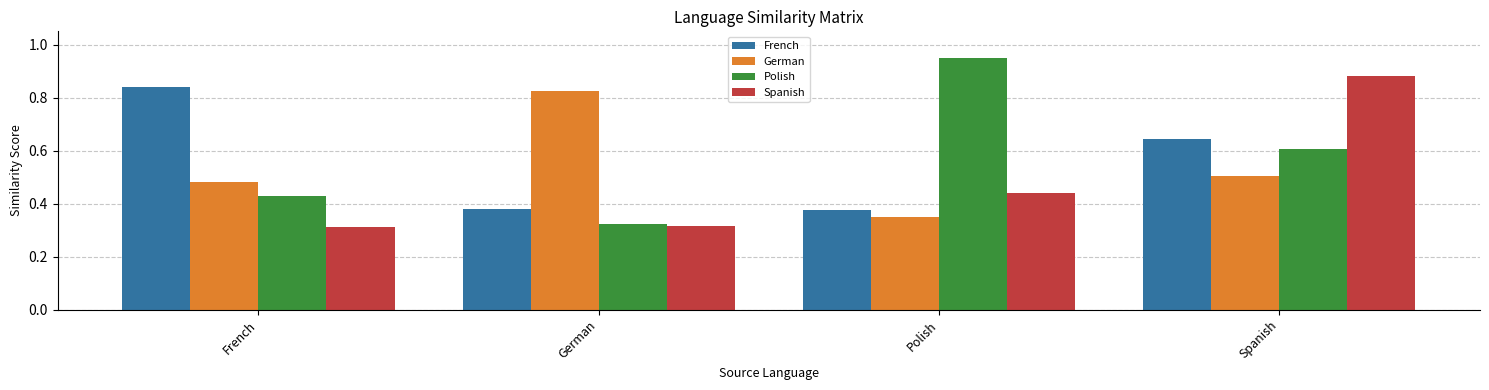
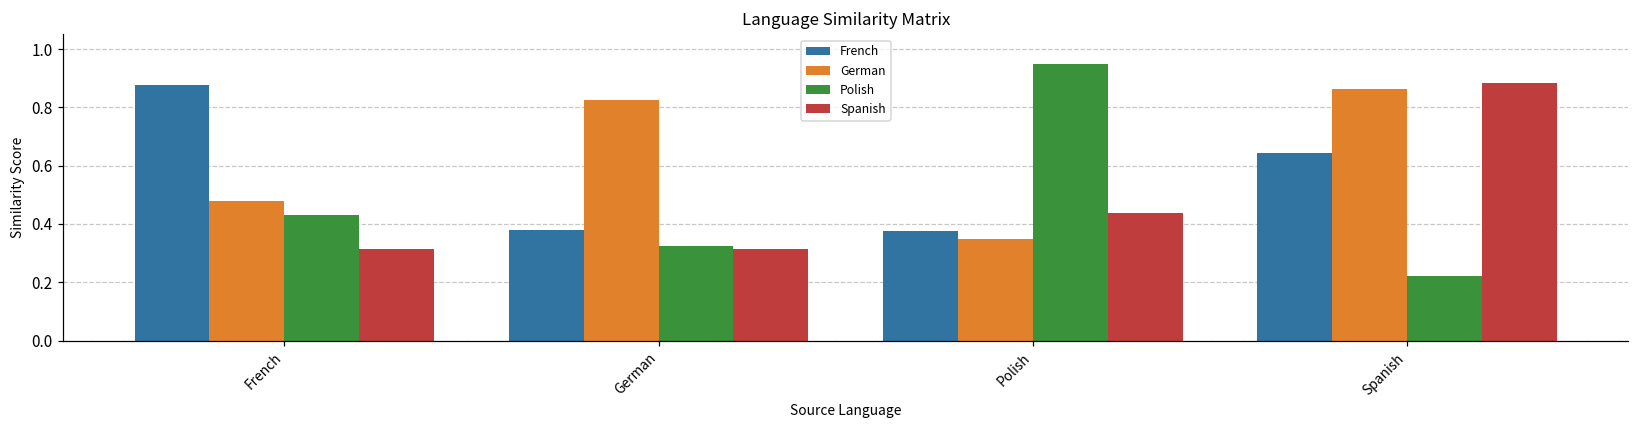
  {
    "French": {
-     "French": 0.84,
+     "French": 0.88,
      "German": 0.38,
      "Polish": 0.38,
      "Spanish": 0.65
    },
    "German": {
      "French": 0.48,
      "German": 0.82,
      "Polish": 0.35,
-     "Spanish": 0.50
+     "Spanish": 0.86
    },
    "Polish": {
      "French": 0.43,
      "German": 0.32,
      "Polish": 0.95,
-     "Spanish": 0.61
+     "Spanish": 0.22
    },
    "Spanish": {
      "French": 0.31,
      "German": 0.31,
      "Polish": 0.44,
      "Spanish": 0.88
    }
  }
